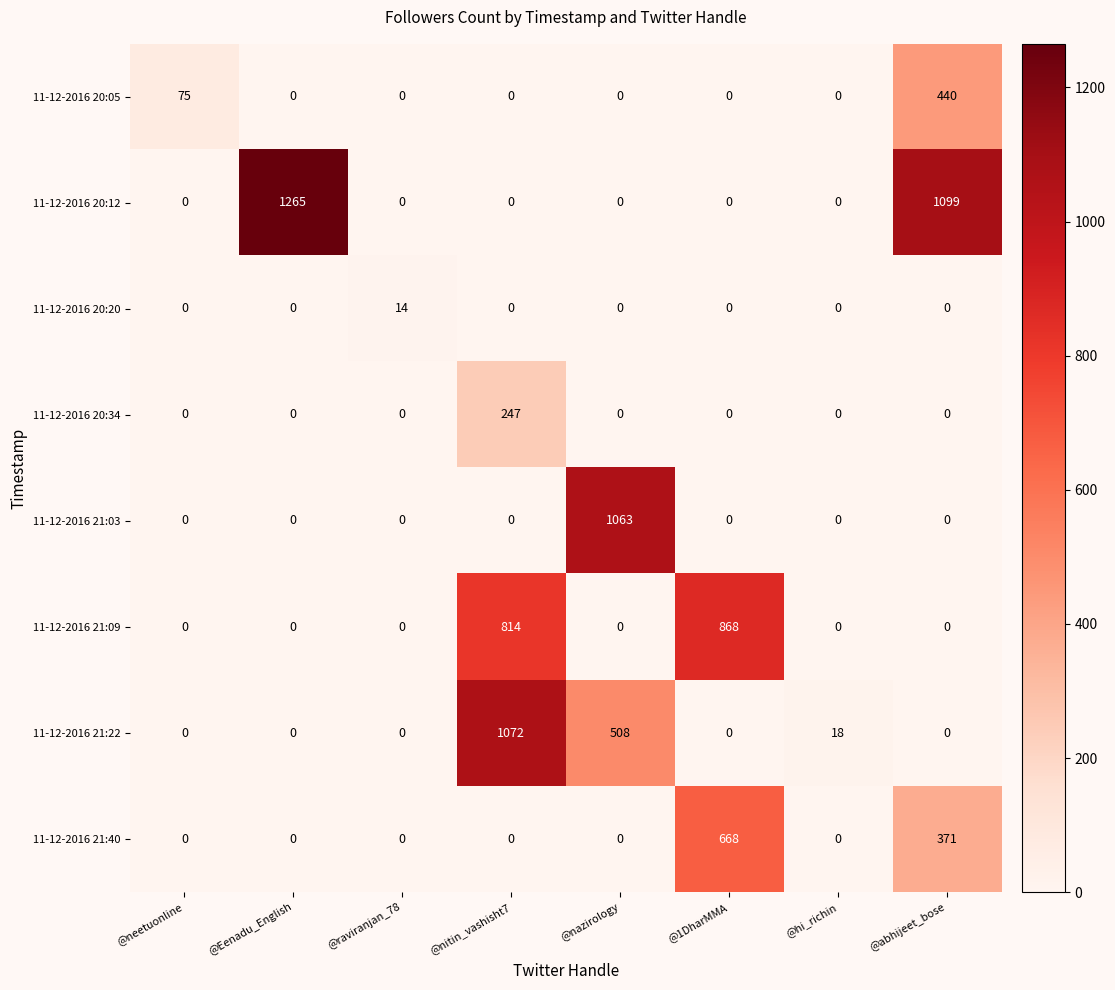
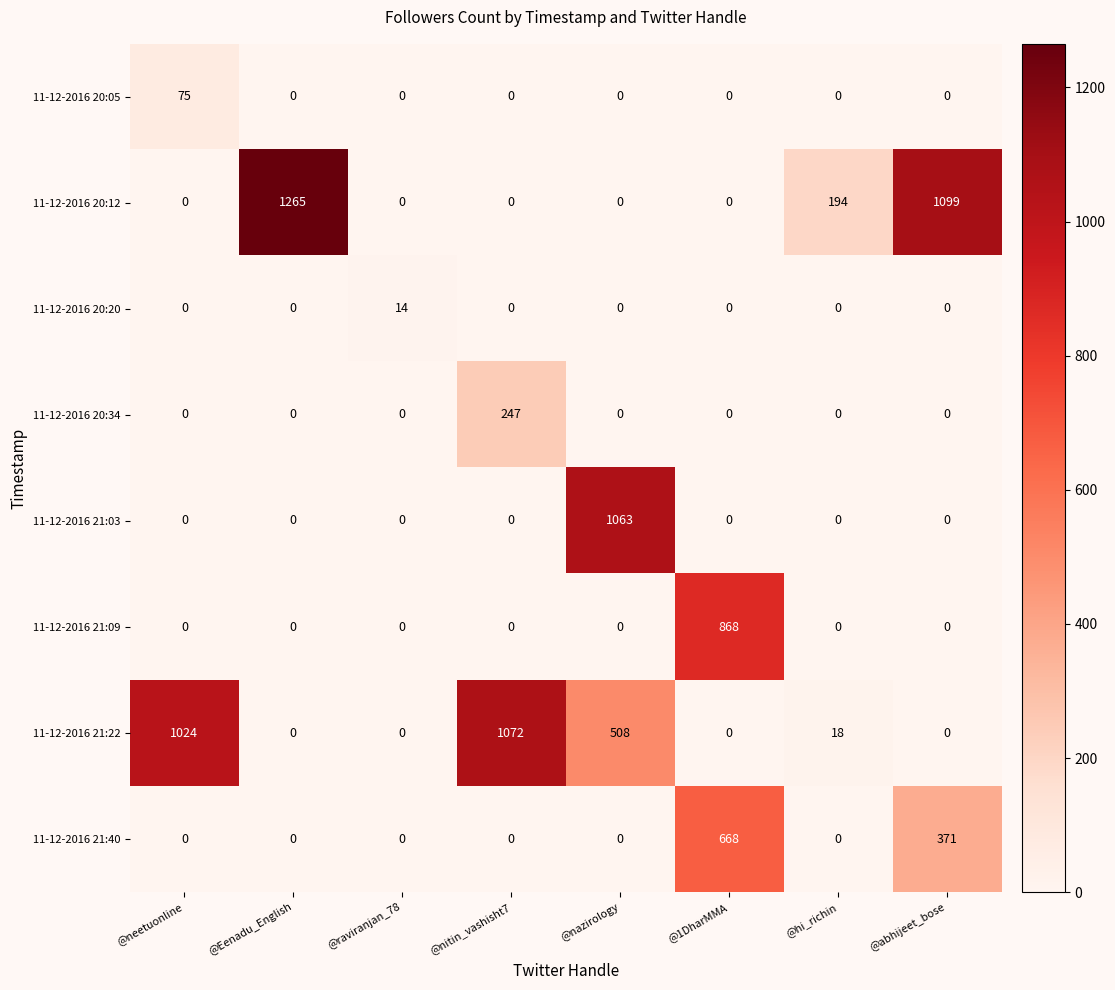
  {
    "11-12-2016 20:05": {
      "@neetuonline": 75,
      "@Eenadu_English": 0,
      "@raviranjan_78": 0,
      "@nitin_vashisht7": 0,
      "@nazirology": 0,
      "@1DharMMA": 0,
      "@hi_richin": 0,
-     "@abhijeet_bose": 440
+     "@abhijeet_bose": 0
    },
    "11-12-2016 20:12": {
      "@neetuonline": 0,
      "@Eenadu_English": 1265,
      "@raviranjan_78": 0,
      "@nitin_vashisht7": 0,
      "@nazirology": 0,
      "@1DharMMA": 0,
-     "@hi_richin": 0,
+     "@hi_richin": 194,
      "@abhijeet_bose": 1099
    },
    "11-12-2016 20:20": {
      "@neetuonline": 0,
      "@Eenadu_English": 0,
      "@raviranjan_78": 14,
      "@nitin_vashisht7": 0,
      "@nazirology": 0,
      "@1DharMMA": 0,
      "@hi_richin": 0,
      "@abhijeet_bose": 0
    },
    "11-12-2016 20:34": {
      "@neetuonline": 0,
      "@Eenadu_English": 0,
      "@raviranjan_78": 0,
      "@nitin_vashisht7": 247,
      "@nazirology": 0,
      "@1DharMMA": 0,
      "@hi_richin": 0,
      "@abhijeet_bose": 0
    },
    "11-12-2016 21:03": {
      "@neetuonline": 0,
      "@Eenadu_English": 0,
      "@raviranjan_78": 0,
      "@nitin_vashisht7": 0,
      "@nazirology": 1063,
      "@1DharMMA": 0,
      "@hi_richin": 0,
      "@abhijeet_bose": 0
    },
    "11-12-2016 21:09": {
      "@neetuonline": 0,
      "@Eenadu_English": 0,
      "@raviranjan_78": 0,
-     "@nitin_vashisht7": 814,
+     "@nitin_vashisht7": 0,
      "@nazirology": 0,
      "@1DharMMA": 868,
      "@hi_richin": 0,
      "@abhijeet_bose": 0
    },
    "11-12-2016 21:22": {
-     "@neetuonline": 0,
+     "@neetuonline": 1024,
      "@Eenadu_English": 0,
      "@raviranjan_78": 0,
      "@nitin_vashisht7": 1072,
      "@nazirology": 508,
      "@1DharMMA": 0,
      "@hi_richin": 18,
      "@abhijeet_bose": 0
    },
    "11-12-2016 21:40": {
      "@neetuonline": 0,
      "@Eenadu_English": 0,
      "@raviranjan_78": 0,
      "@nitin_vashisht7": 0,
      "@nazirology": 0,
      "@1DharMMA": 668,
      "@hi_richin": 0,
      "@abhijeet_bose": 371
    }
  }
